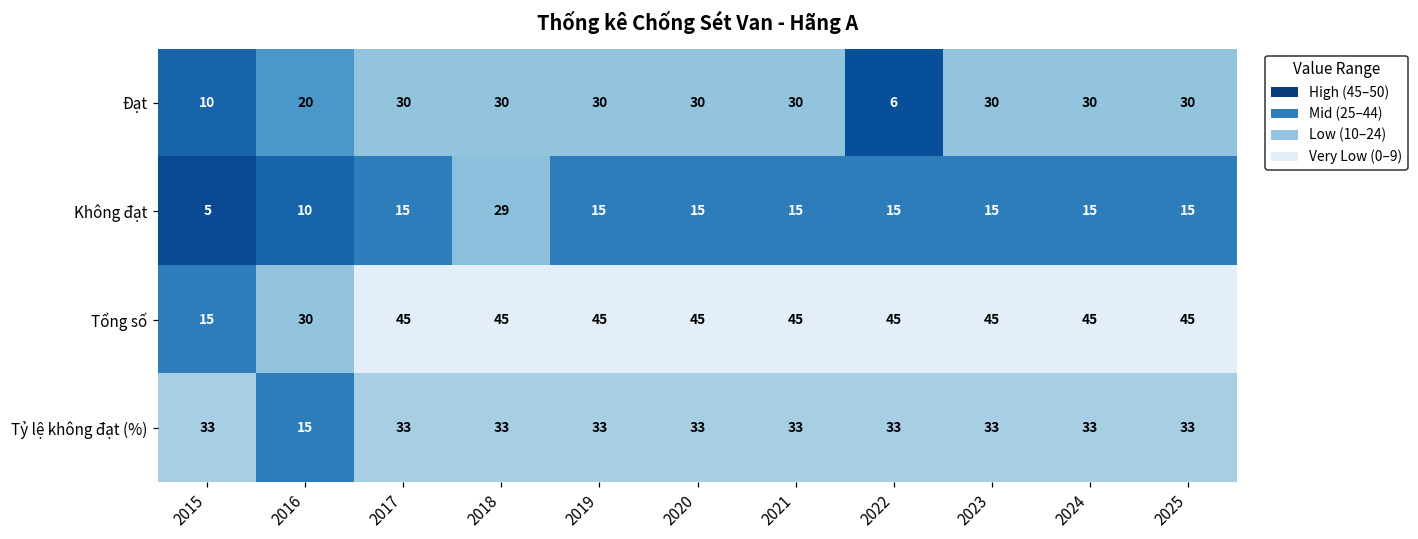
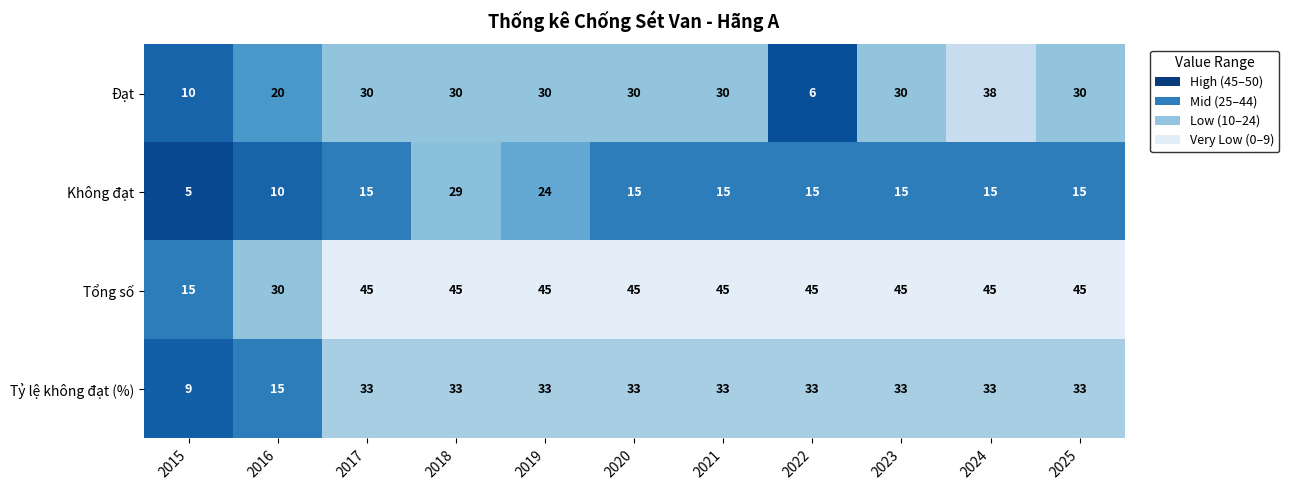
  {
    "Đạt": {
      "2015": 10,
      "2016": 20,
      "2017": 30,
      "2018": 30,
      "2019": 30,
      "2020": 30,
      "2021": 30,
      "2022": 6,
      "2023": 30,
-     "2024": 30,
+     "2024": 38,
      "2025": 30
    },
    "Không đạt": {
      "2015": 5,
      "2016": 10,
      "2017": 15,
      "2018": 29,
-     "2019": 15,
+     "2019": 24,
      "2020": 15,
      "2021": 15,
      "2022": 15,
      "2023": 15,
      "2024": 15,
      "2025": 15
    },
    "Tổng số": {
      "2015": 15,
      "2016": 30,
      "2017": 45,
      "2018": 45,
      "2019": 45,
      "2020": 45,
      "2021": 45,
      "2022": 45,
      "2023": 45,
      "2024": 45,
      "2025": 45
    },
    "Tỷ lệ không đạt (%)": {
-     "2015": 33,
+     "2015": 9,
      "2016": 15,
      "2017": 33,
      "2018": 33,
      "2019": 33,
      "2020": 33,
      "2021": 33,
      "2022": 33,
      "2023": 33,
      "2024": 33,
      "2025": 33
    }
  }
